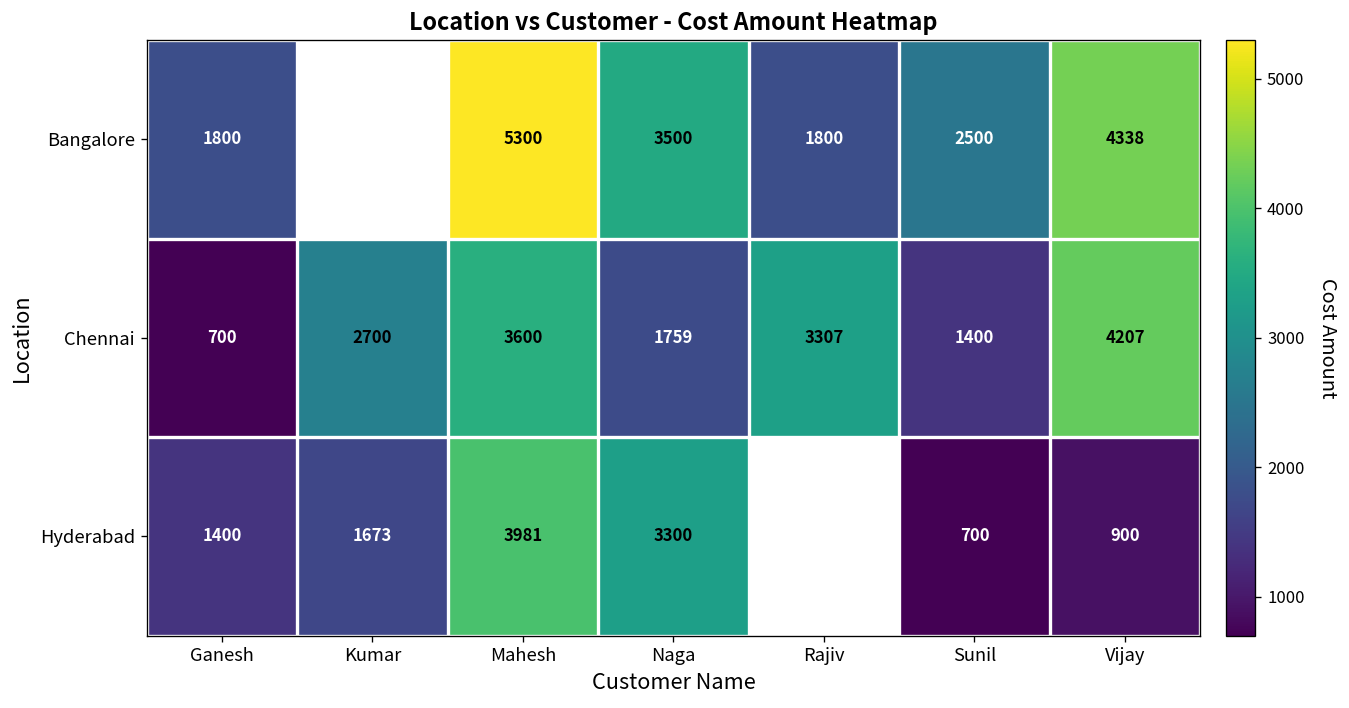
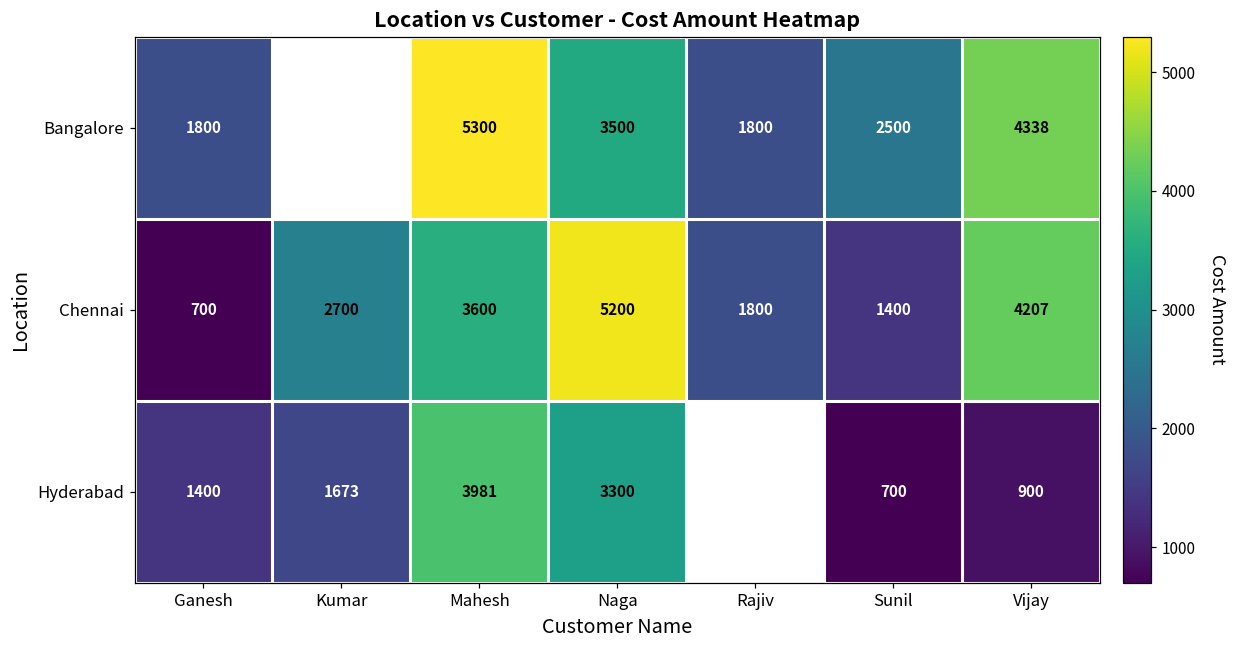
  {
    "Bangalore": {
      "Ganesh": 1800,
      "Mahesh": 5300,
      "Naga": 3500,
      "Rajiv": 1800,
      "Sunil": 2500,
      "Vijay": 4338
    },
    "Chennai": {
      "Ganesh": 700,
      "Kumar": 2700,
      "Mahesh": 3600,
-     "Naga": 1759,
-     "Rajiv": 3307,
+     "Naga": 5200,
+     "Rajiv": 1800,
      "Sunil": 1400,
      "Vijay": 4207
    },
    "Hyderabad": {
      "Ganesh": 1400,
      "Kumar": 1673,
      "Mahesh": 3981,
      "Naga": 3300,
      "Sunil": 700,
      "Vijay": 900
    }
  }
